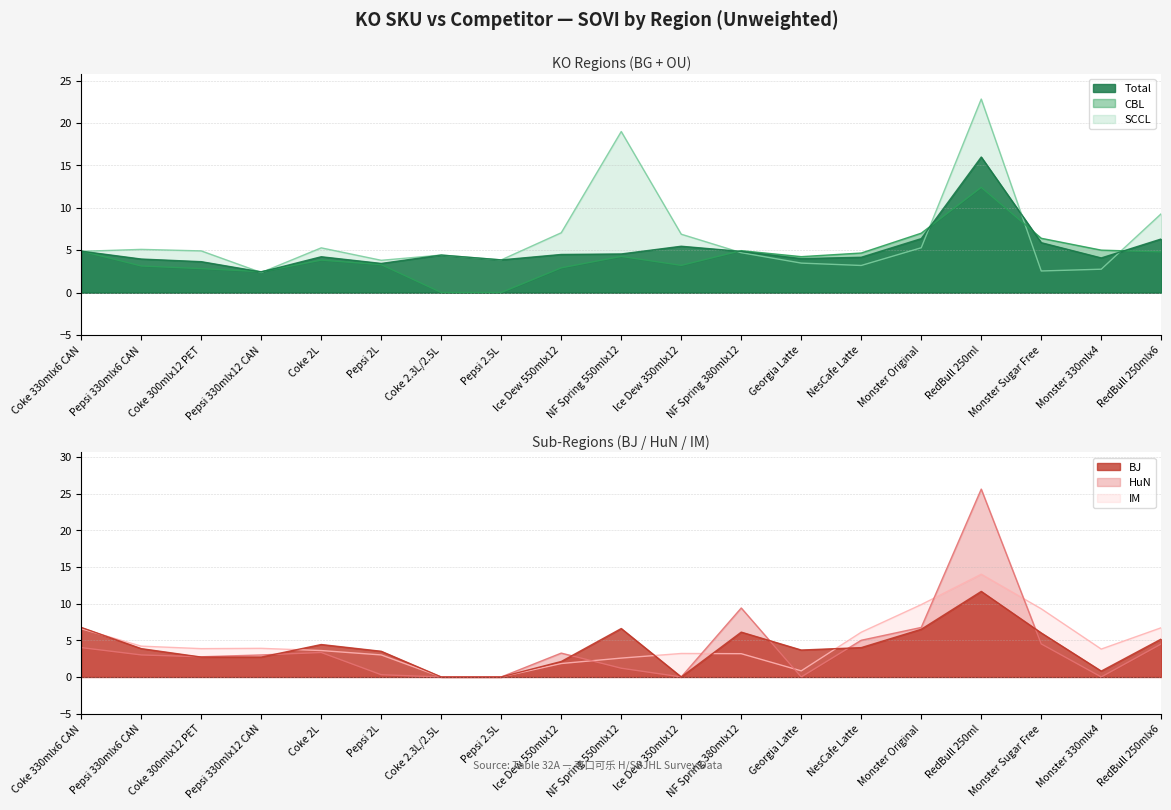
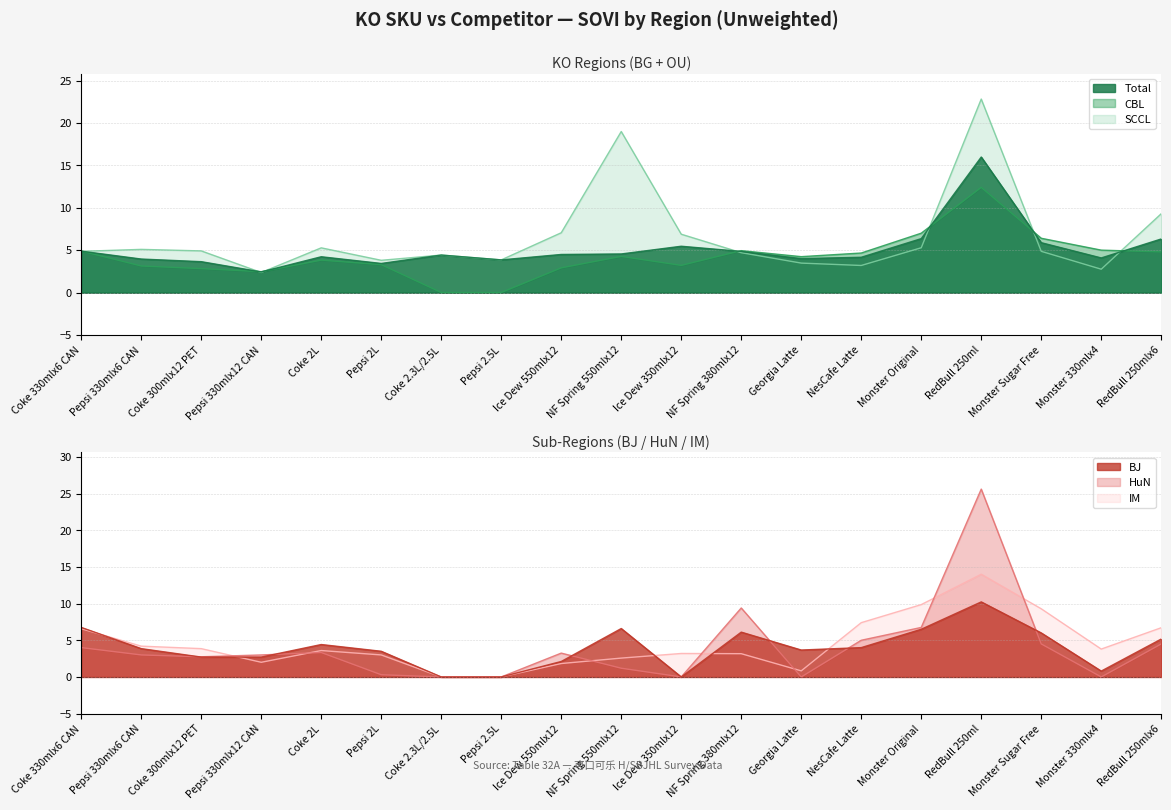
  {
    "KO Regions (BG + OU)": {
      "SCCL": {
        "Pepsi 330mlx6 CAN": 5,
        "Coke 300mlx12 PET": 5,
        "Coke 2L": 5,
        "Pepsi 2L": 4,
        "Ice Dew 550mlx12": 7,
        "NF Spring 550mlx12": 19,
        "Ice Dew 350mlx12": 7,
        "Georgia Latte": 3,
        "NesCafe Latte": 3,
        "Monster Original": 5,
        "RedBull 250ml": 23,
-       "Monster Sugar Free": 3,
+       "Monster Sugar Free": 5,
        "Monster 330mlx4": 3,
        "RedBull 250mlx6": 9
      }
    },
    "Sub-Regions (BJ / HuN / IM)": {
      "IM": {
        "Coke 300mlx12 PET": 4,
-       "Pepsi 330mlx12 CAN": 4,
+       "Pepsi 330mlx12 CAN": 2,
        "Pepsi 2L": 3,
        "NF Spring 550mlx12": 3,
        "Ice Dew 350mlx12": 3,
        "NF Spring 380mlx12": 3,
        "Georgia Latte": 1,
-       "NesCafe Latte": 6,
+       "NesCafe Latte": 7,
        "Monster Original": 10,
        "RedBull 250ml": 14,
        "Monster Sugar Free": 9,
        "Monster 330mlx4": 4,
        "RedBull 250mlx6": 7
      },
      "HuN": {
        "Coke 330mlx6 CAN": 4,
        "Pepsi 330mlx6 CAN": 3,
        "Pepsi 2L": 0,
        "Ice Dew 550mlx12": 3,
        "NF Spring 550mlx12": 1,
        "NF Spring 380mlx12": 9,
        "Georgia Latte": 0,
        "NesCafe Latte": 5,
        "RedBull 250ml": 26,
        "Monster Sugar Free": 5,
        "Monster 330mlx4": 0,
        "RedBull 250mlx6": 5
      },
      "BJ": {
        "Coke 2L": 4,
        "Pepsi 2L": 4,
        "NF Spring 550mlx12": 7,
        "NF Spring 380mlx12": 6,
        "Georgia Latte": 4,
        "NesCafe Latte": 4,
-       "RedBull 250ml": 12,
+       "RedBull 250ml": 10,
        "Monster Sugar Free": 6,
        "Monster 330mlx4": 1,
        "RedBull 250mlx6": 5
      }
    }
  }
